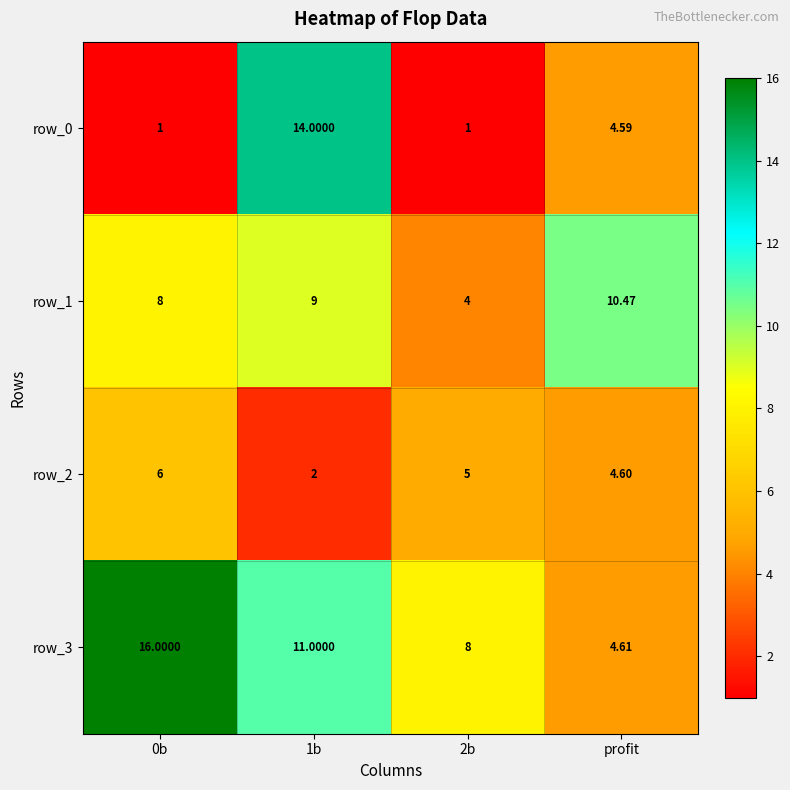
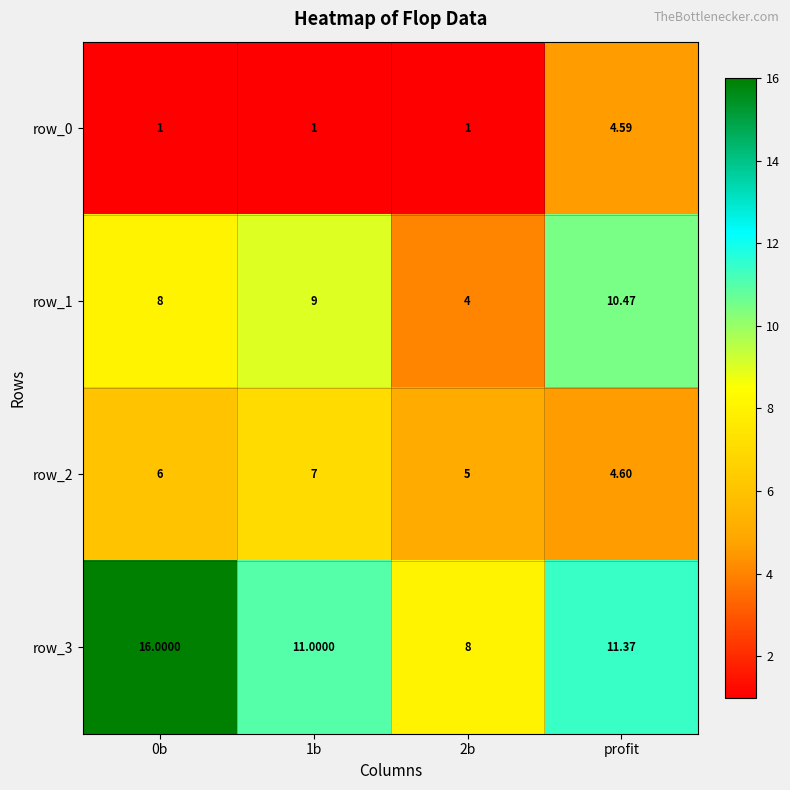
  {
    "row_0": {
      "0b": 1,
-     "1b": 14.0000,
+     "1b": 1,
      "2b": 1,
      "profit": 4.59
    },
    "row_1": {
      "0b": 8,
      "1b": 9,
      "2b": 4,
      "profit": 10.47
    },
    "row_2": {
      "0b": 6,
-     "1b": 2,
+     "1b": 7,
      "2b": 5,
      "profit": 4.60
    },
    "row_3": {
      "0b": 16.0000,
      "1b": 11.0000,
      "2b": 8,
-     "profit": 4.61
+     "profit": 11.37
    }
  }
